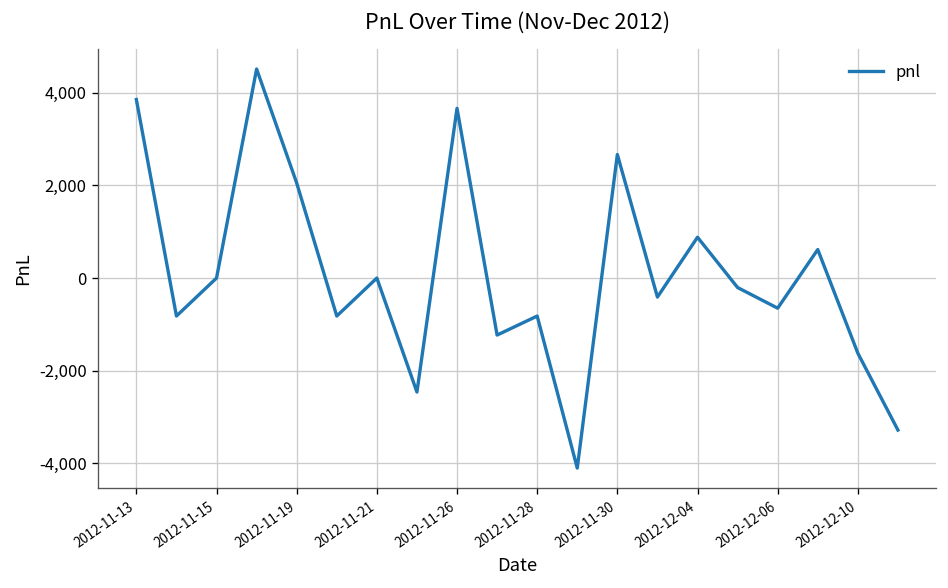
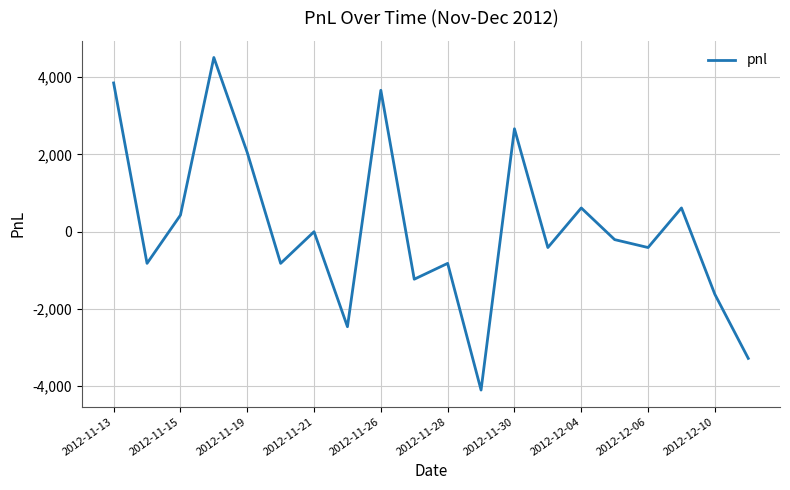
  {
    "2012-11-13": "3,900",
-   "2012-11-15": "0",
+   "2012-11-15": "400",
    "2012-11-19": "2,100",
    "2012-11-21": "0",
    "2012-11-26": "3,700",
    "2012-11-28": "-800",
    "2012-11-30": "2,700",
-   "2012-12-04": "900",
-   "2012-12-06": "-700",
+   "2012-12-04": "600",
+   "2012-12-06": "-400",
    "2012-12-10": "-1,600"
  }
